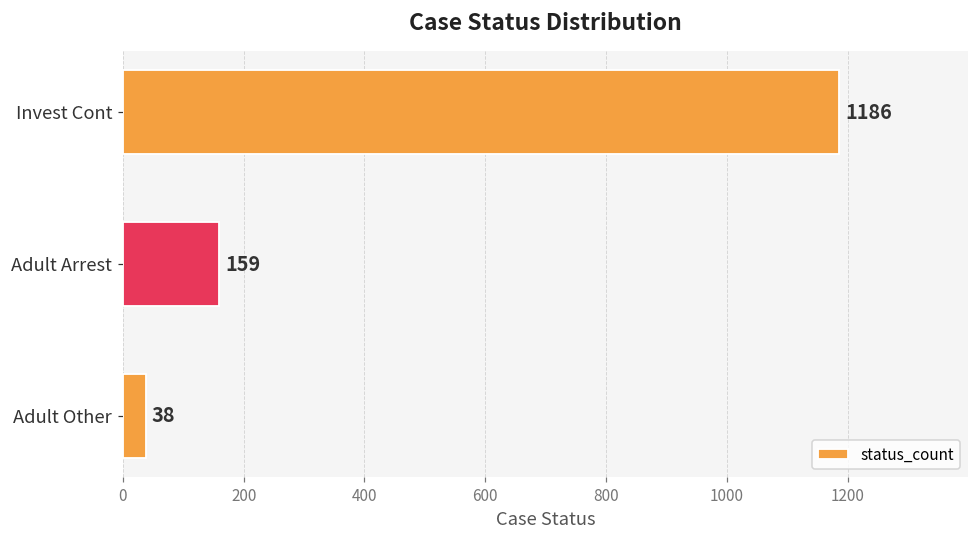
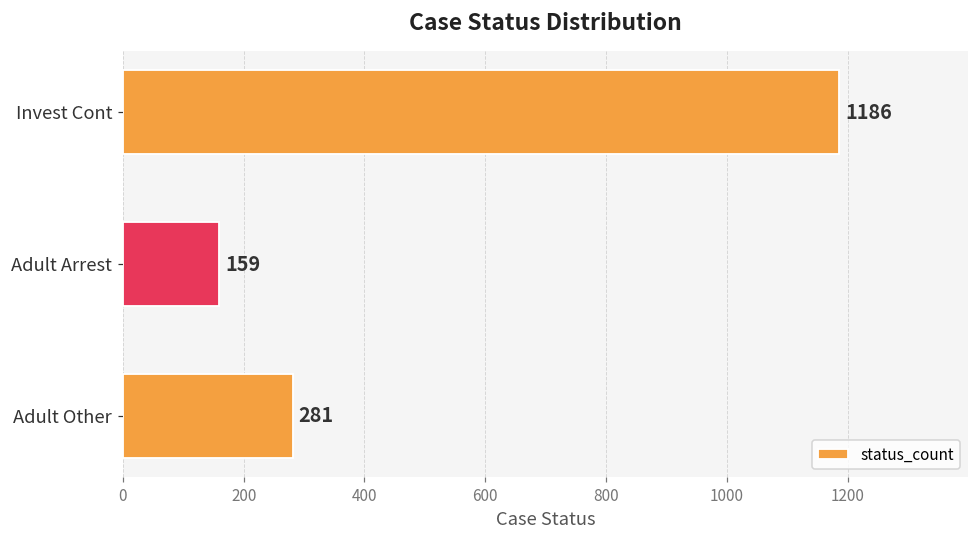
  {
    "Invest Cont": 1186,
    "Adult Arrest": 159,
-   "Adult Other": 38
+   "Adult Other": 281
  }
